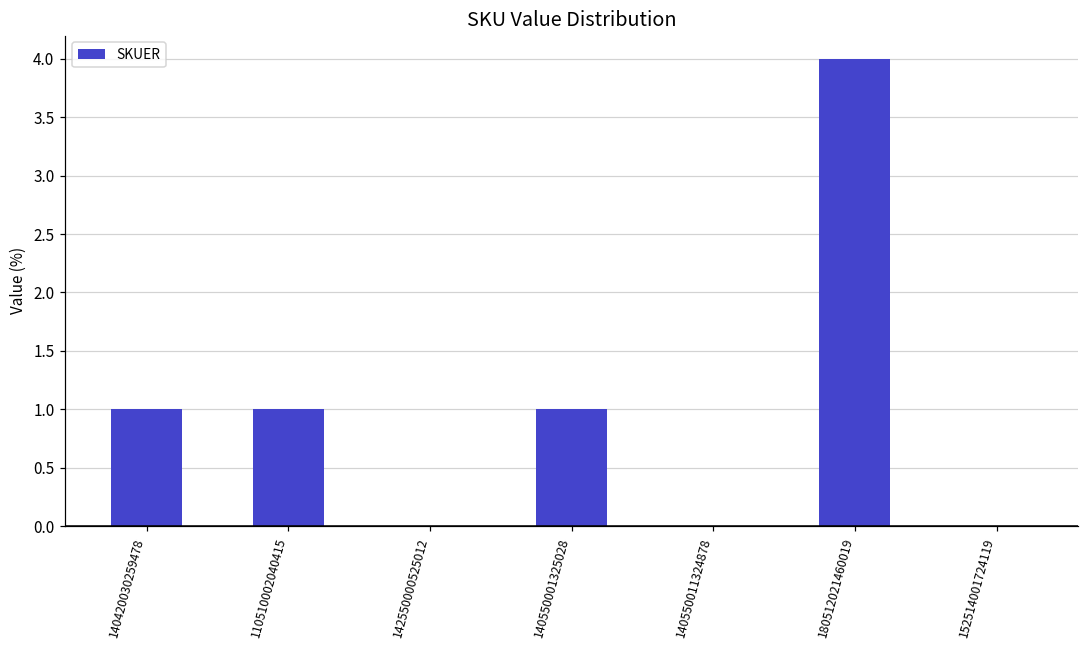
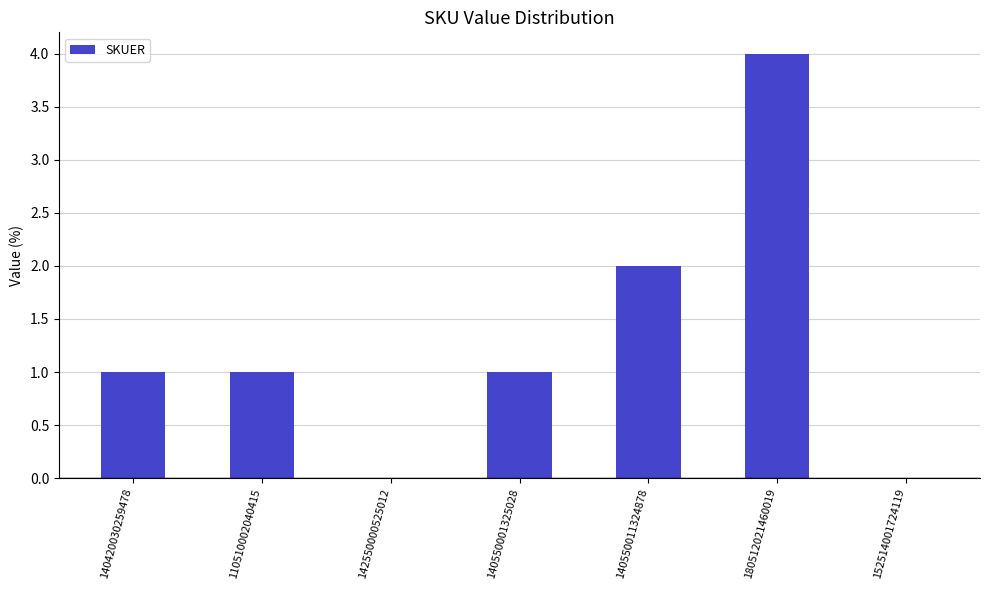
  {
    "140420030259478": 1,
    "110510002040415": 1,
    "142550000525012": 0,
    "140550001325028": 1,
-   "140550011324878": 0,
+   "140550011324878": 2,
    "180512021460019": 4,
    "152514001724119": 0
  }
